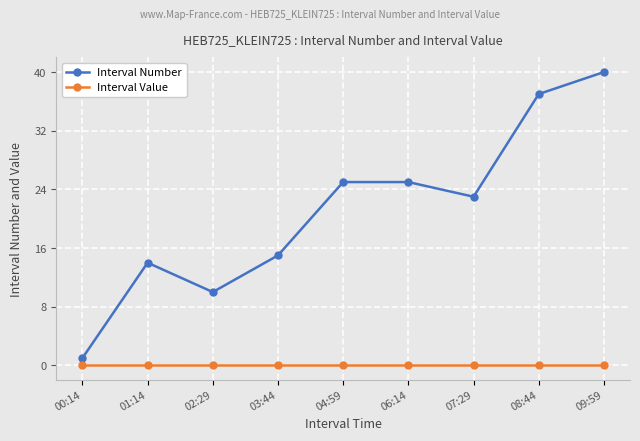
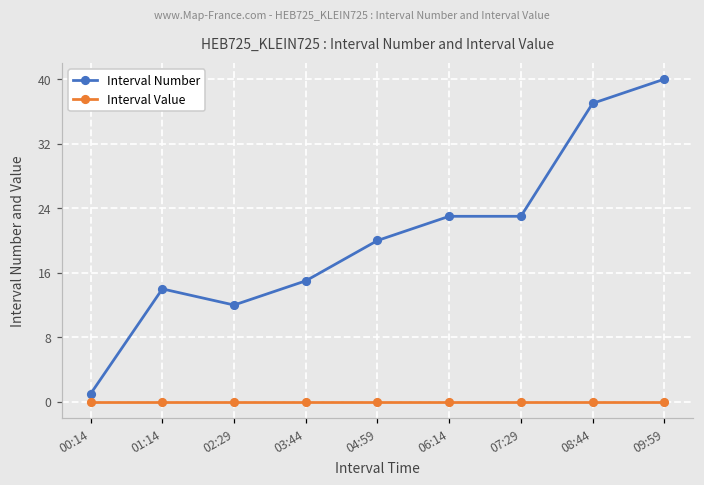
  {
    "Interval Number": {
      "00:14": 1,
      "01:14": 14,
-     "02:29": 10,
+     "02:29": 12,
      "03:44": 15,
-     "04:59": 25,
-     "06:14": 25,
+     "04:59": 20,
+     "06:14": 23,
      "07:29": 23,
      "08:44": 37,
      "09:59": 40
    },
    "Interval Value": {
      "00:14": 0,
      "01:14": 0,
      "02:29": 0,
      "03:44": 0,
      "04:59": 0,
      "06:14": 0,
      "07:29": 0,
      "08:44": 0,
      "09:59": 0
    }
  }
